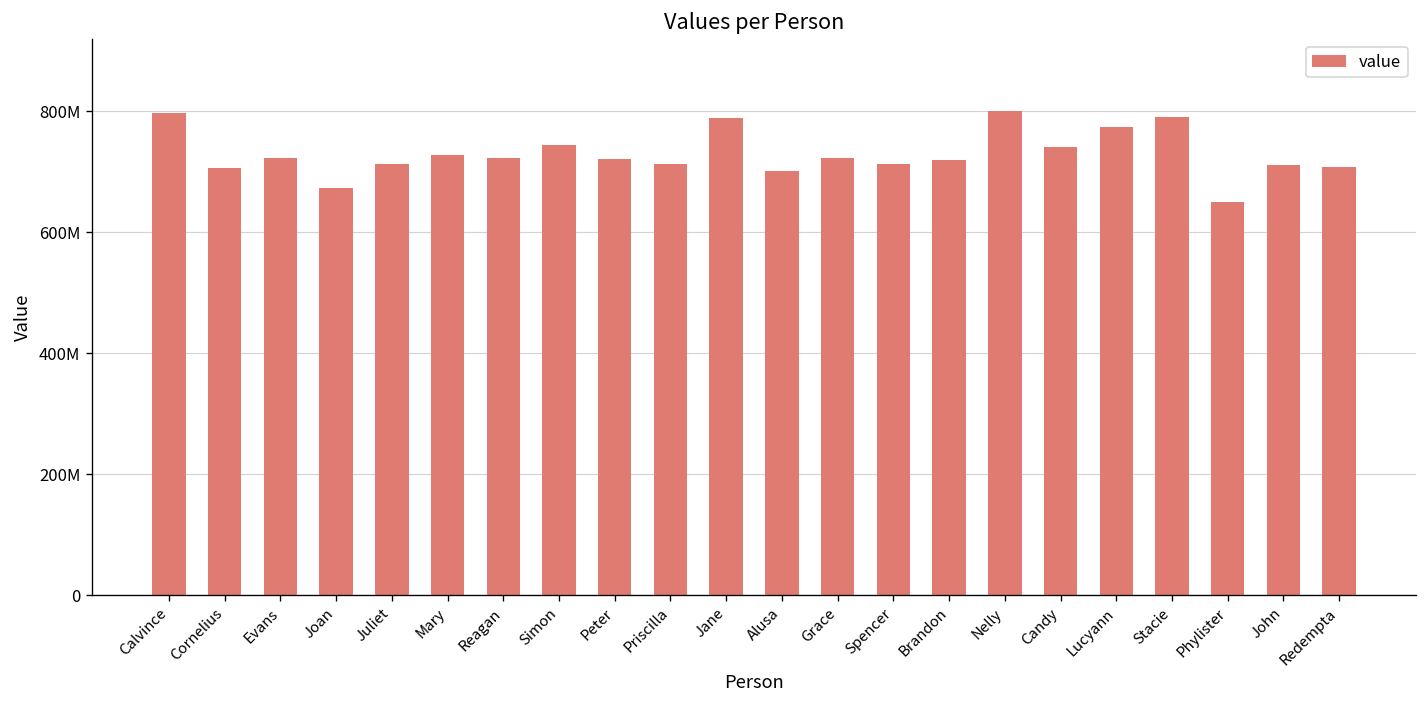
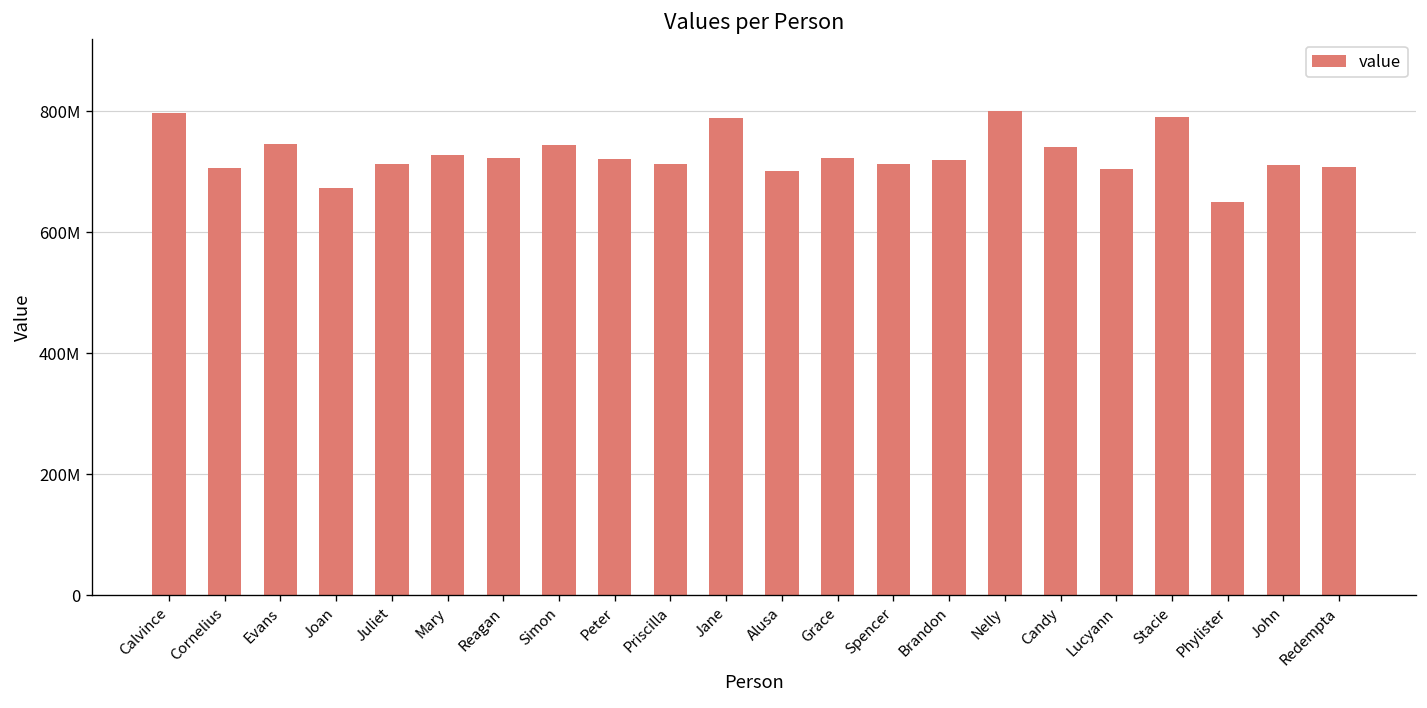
  {
    "Calvince": 800000000,
    "Cornelius": 710000000,
-   "Evans": 720000000,
+   "Evans": 750000000,
    "Joan": 670000000,
    "Juliet": 710000000,
    "Mary": 730000000,
    "Reagan": 720000000,
    "Simon": 740000000,
    "Peter": 720000000,
    "Priscilla": 710000000,
    "Jane": 790000000,
    "Alusa": 700000000,
    "Grace": 720000000,
    "Spencer": 710000000,
    "Brandon": 720000000,
    "Nelly": 800000000,
    "Candy": 740000000,
-   "Lucyann": 770000000,
+   "Lucyann": 700000000,
    "Stacie": 790000000,
    "Phylister": 650000000,
    "John": 710000000,
    "Redempta": 710000000
  }
